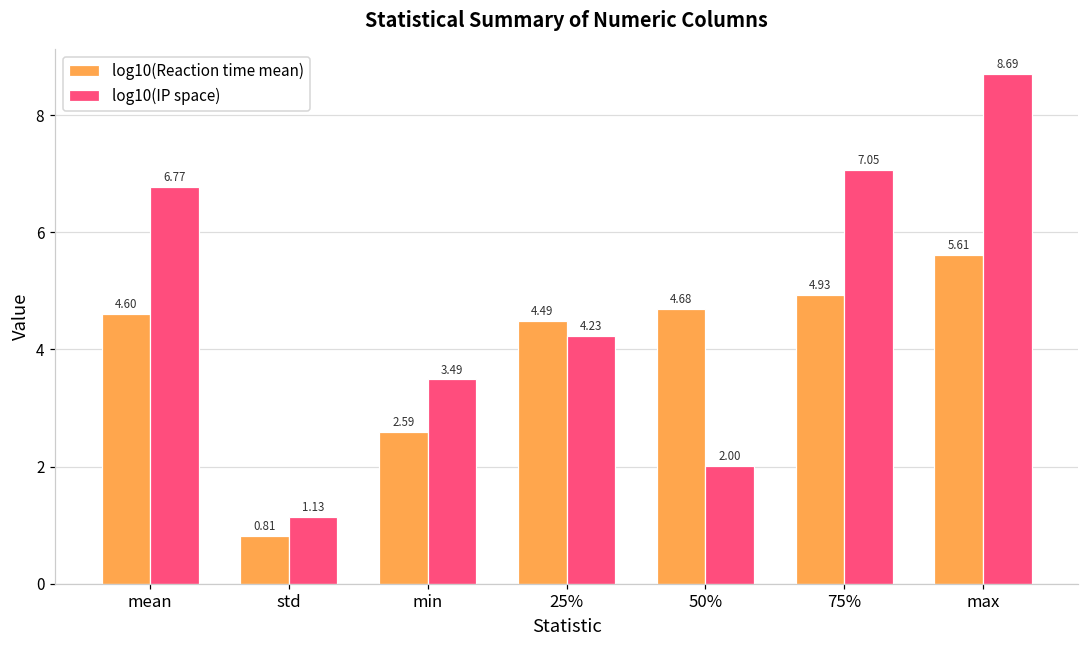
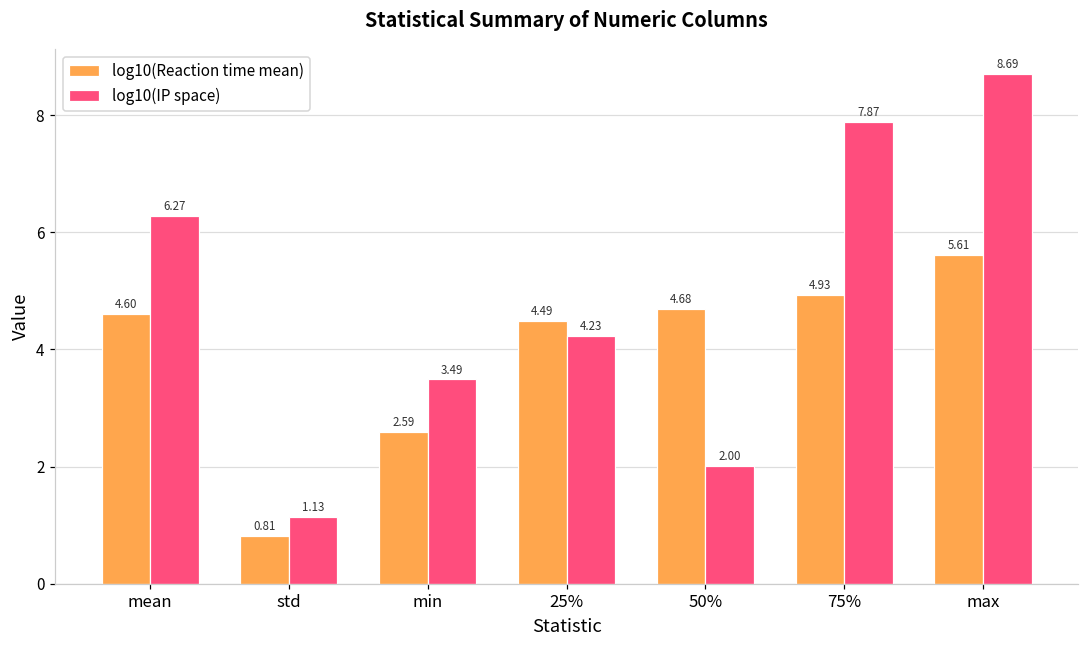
  {
    "log10(Reaction time mean)": {
      "mean": 4.60,
      "std": 0.81,
      "min": 2.59,
      "25%": 4.49,
      "50%": 4.68,
      "75%": 4.93,
      "max": 5.61
    },
    "log10(IP space)": {
-     "mean": 6.77,
+     "mean": 6.27,
      "std": 1.13,
      "min": 3.49,
      "25%": 4.23,
      "50%": 2.00,
-     "75%": 7.05,
+     "75%": 7.87,
      "max": 8.69
    }
  }
